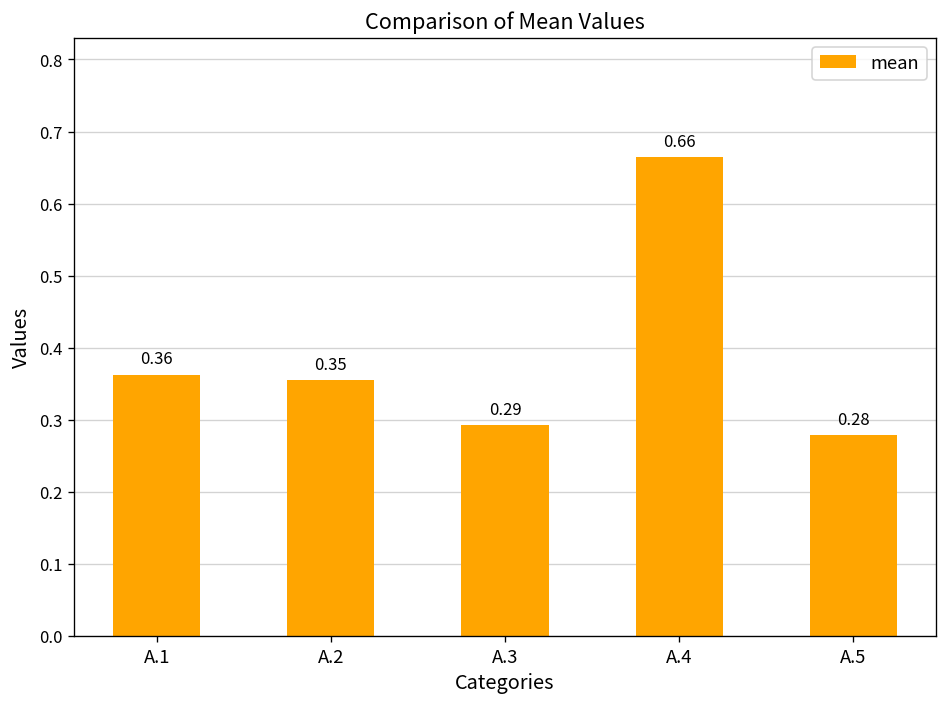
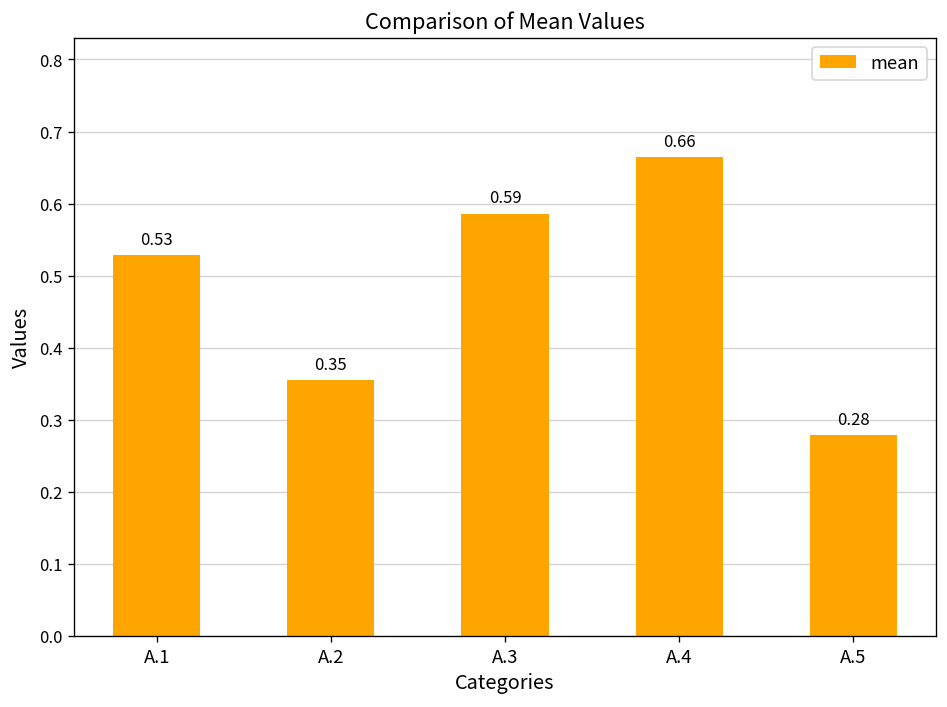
  {
-   "A.1": 0.36,
+   "A.1": 0.53,
    "A.2": 0.35,
-   "A.3": 0.29,
+   "A.3": 0.59,
    "A.4": 0.66,
    "A.5": 0.28
  }
